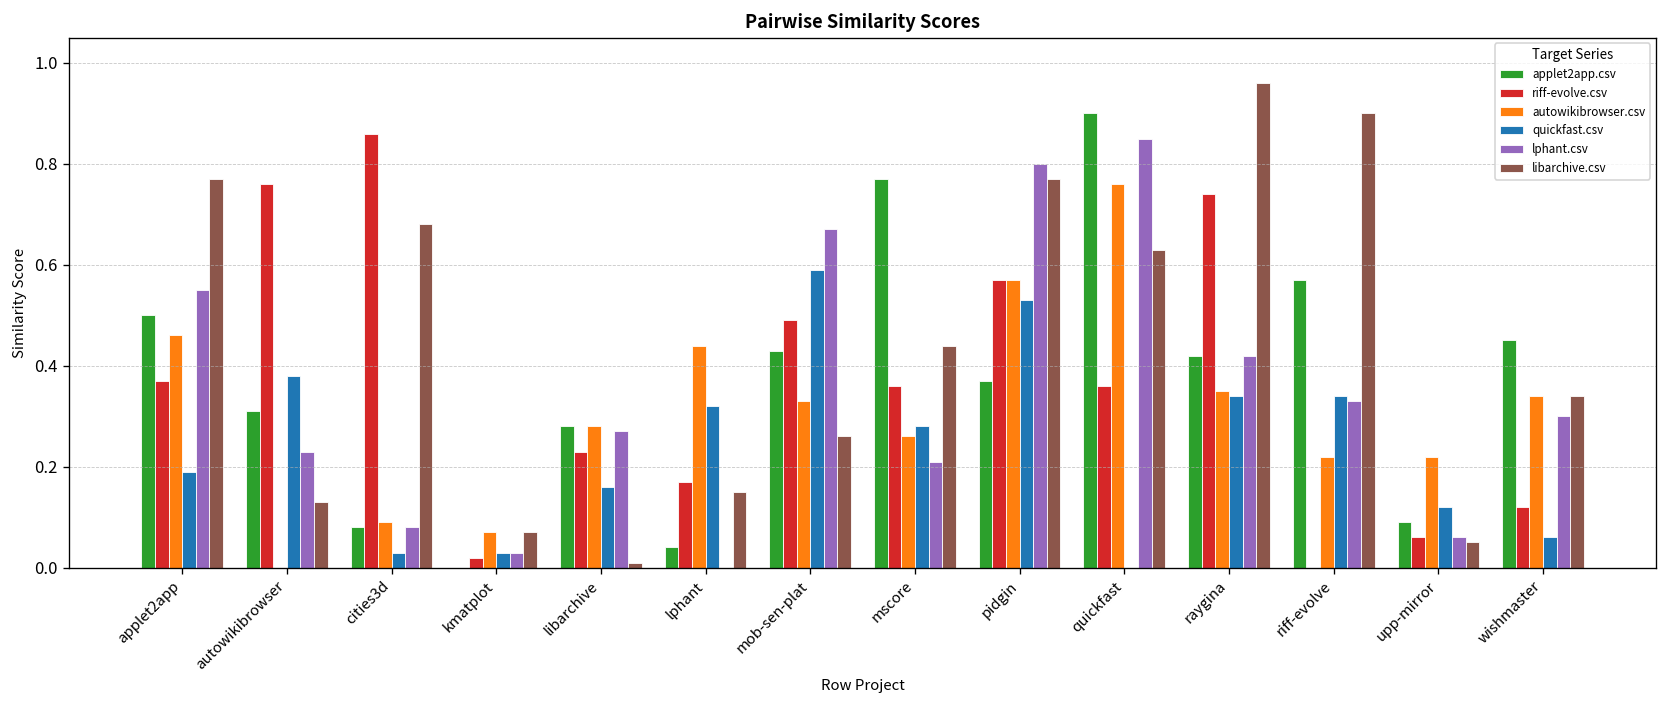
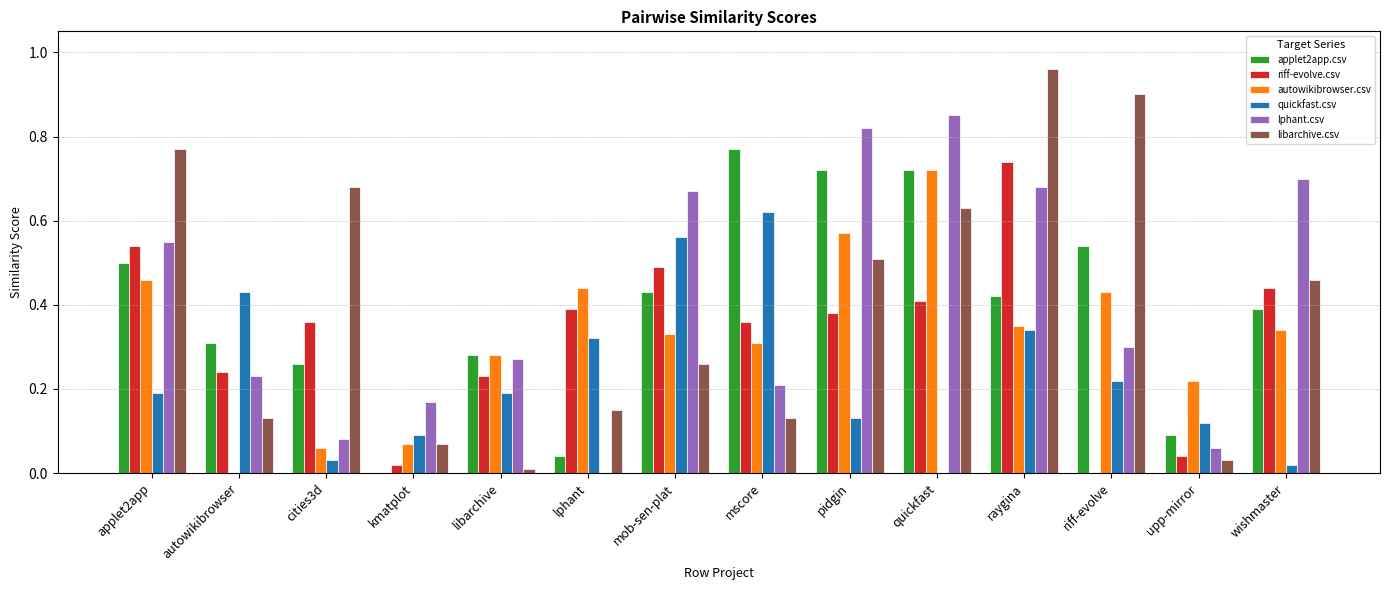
  {
    "applet2app.csv": {
      "applet2app": 0.50,
      "autowikibrowser": 0.31,
-     "cities3d": 0.08,
+     "cities3d": 0.26,
      "kmatplot": 0.00,
      "libarchive": 0.28,
      "lphant": 0.04,
      "mob-sen-plat": 0.43,
      "mscore": 0.77,
-     "pidgin": 0.37,
-     "quickfast": 0.90,
+     "pidgin": 0.72,
+     "quickfast": 0.72,
      "raygina": 0.42,
-     "riff-evolve": 0.57,
+     "riff-evolve": 0.54,
      "upp-mirror": 0.09,
-     "wishmaster": 0.45
+     "wishmaster": 0.39
    },
    "riff-evolve.csv": {
-     "applet2app": 0.37,
-     "autowikibrowser": 0.76,
-     "cities3d": 0.86,
+     "applet2app": 0.54,
+     "autowikibrowser": 0.24,
+     "cities3d": 0.36,
      "kmatplot": 0.02,
      "libarchive": 0.23,
-     "lphant": 0.17,
+     "lphant": 0.39,
      "mob-sen-plat": 0.49,
      "mscore": 0.36,
-     "pidgin": 0.57,
-     "quickfast": 0.36,
+     "pidgin": 0.38,
+     "quickfast": 0.41,
      "raygina": 0.74,
      "riff-evolve": 0.00,
-     "upp-mirror": 0.06,
-     "wishmaster": 0.12
+     "upp-mirror": 0.04,
+     "wishmaster": 0.44
    },
    "autowikibrowser.csv": {
      "applet2app": 0.46,
      "autowikibrowser": 0.00,
-     "cities3d": 0.09,
+     "cities3d": 0.06,
      "kmatplot": 0.07,
      "libarchive": 0.28,
      "lphant": 0.44,
      "mob-sen-plat": 0.33,
-     "mscore": 0.26,
+     "mscore": 0.31,
      "pidgin": 0.57,
-     "quickfast": 0.76,
+     "quickfast": 0.72,
      "raygina": 0.35,
-     "riff-evolve": 0.22,
+     "riff-evolve": 0.43,
      "upp-mirror": 0.22,
      "wishmaster": 0.34
    },
    "quickfast.csv": {
      "applet2app": 0.19,
-     "autowikibrowser": 0.38,
+     "autowikibrowser": 0.43,
      "cities3d": 0.03,
-     "kmatplot": 0.03,
-     "libarchive": 0.16,
+     "kmatplot": 0.09,
+     "libarchive": 0.19,
      "lphant": 0.32,
-     "mob-sen-plat": 0.59,
-     "mscore": 0.28,
-     "pidgin": 0.53,
+     "mob-sen-plat": 0.56,
+     "mscore": 0.62,
+     "pidgin": 0.13,
      "quickfast": 0.00,
      "raygina": 0.34,
-     "riff-evolve": 0.34,
+     "riff-evolve": 0.22,
      "upp-mirror": 0.12,
-     "wishmaster": 0.06
+     "wishmaster": 0.02
    },
    "lphant.csv": {
      "applet2app": 0.55,
      "autowikibrowser": 0.23,
      "cities3d": 0.08,
-     "kmatplot": 0.03,
+     "kmatplot": 0.17,
      "libarchive": 0.27,
      "lphant": 0.00,
      "mob-sen-plat": 0.67,
      "mscore": 0.21,
-     "pidgin": 0.80,
+     "pidgin": 0.82,
      "quickfast": 0.85,
-     "raygina": 0.42,
-     "riff-evolve": 0.33,
+     "raygina": 0.68,
+     "riff-evolve": 0.30,
      "upp-mirror": 0.06,
-     "wishmaster": 0.3
+     "wishmaster": 0.7
    },
    "libarchive.csv": {
      "applet2app": 0.77,
      "autowikibrowser": 0.13,
      "cities3d": 0.68,
      "kmatplot": 0.07,
      "libarchive": 0.01,
      "lphant": 0.15,
      "mob-sen-plat": 0.26,
-     "mscore": 0.44,
-     "pidgin": 0.77,
+     "mscore": 0.13,
+     "pidgin": 0.51,
      "quickfast": 0.63,
      "raygina": 0.96,
      "riff-evolve": 0.90,
-     "upp-mirror": 0.05,
-     "wishmaster": 0.34
+     "upp-mirror": 0.03,
+     "wishmaster": 0.46
    }
  }
